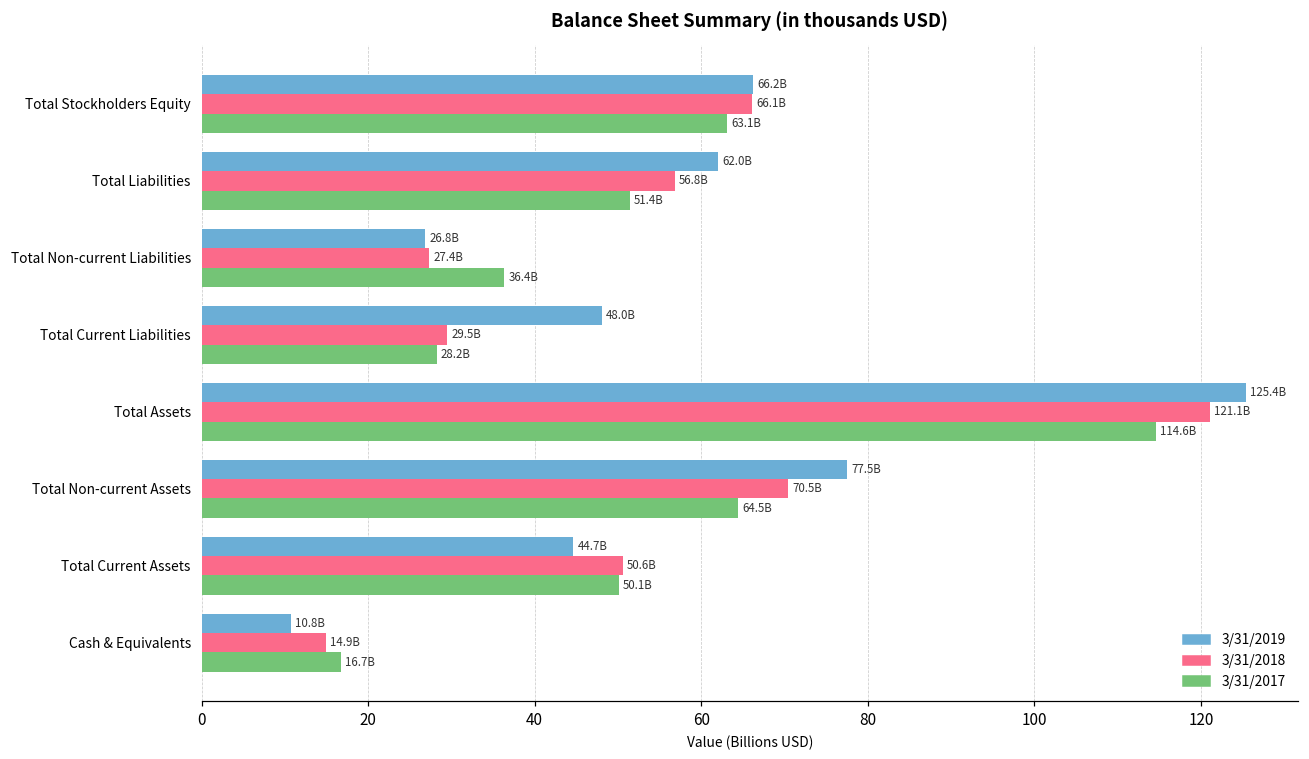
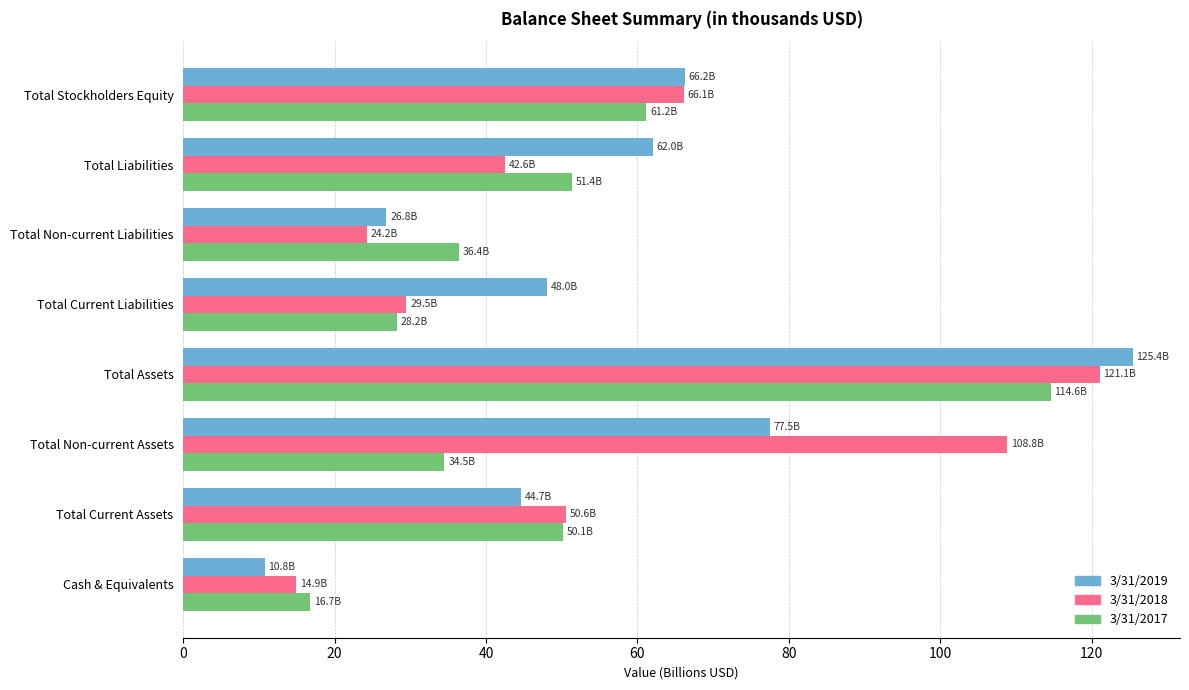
  {
    "3/31/2019": {
      "Total Stockholders Equity": "66.2B",
      "Total Liabilities": "62.0B",
      "Total Non-current Liabilities": "26.8B",
      "Total Current Liabilities": "48.0B",
      "Total Assets": "125.4B",
      "Total Non-current Assets": "77.5B",
      "Total Current Assets": "44.7B",
      "Cash & Equivalents": "10.8B"
    },
    "3/31/2018": {
      "Total Stockholders Equity": "66.1B",
-     "Total Liabilities": "56.8B",
-     "Total Non-current Liabilities": "27.4B",
+     "Total Liabilities": "42.6B",
+     "Total Non-current Liabilities": "24.2B",
      "Total Current Liabilities": "29.5B",
      "Total Assets": "121.1B",
-     "Total Non-current Assets": "70.5B",
+     "Total Non-current Assets": "108.8B",
      "Total Current Assets": "50.6B",
      "Cash & Equivalents": "14.9B"
    },
    "3/31/2017": {
-     "Total Stockholders Equity": "63.1B",
+     "Total Stockholders Equity": "61.2B",
      "Total Liabilities": "51.4B",
      "Total Non-current Liabilities": "36.4B",
      "Total Current Liabilities": "28.2B",
      "Total Assets": "114.6B",
-     "Total Non-current Assets": "64.5B",
+     "Total Non-current Assets": "34.5B",
      "Total Current Assets": "50.1B",
      "Cash & Equivalents": "16.7B"
    }
  }
